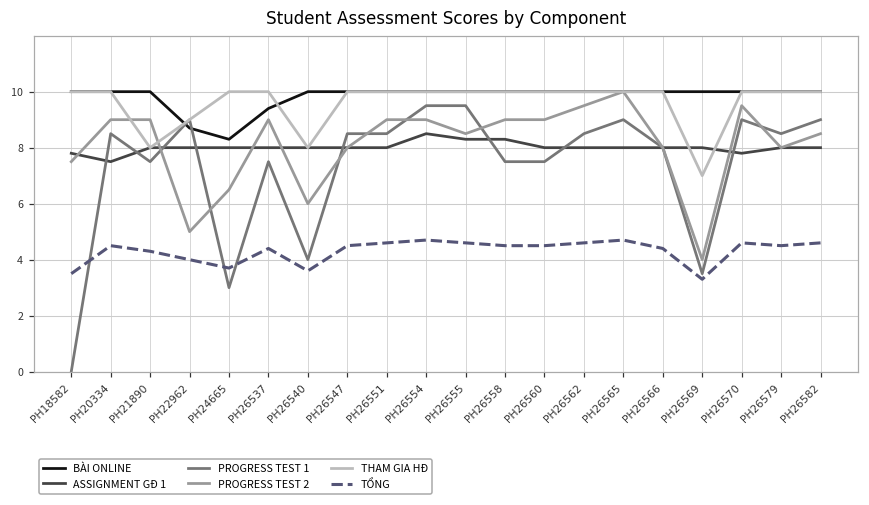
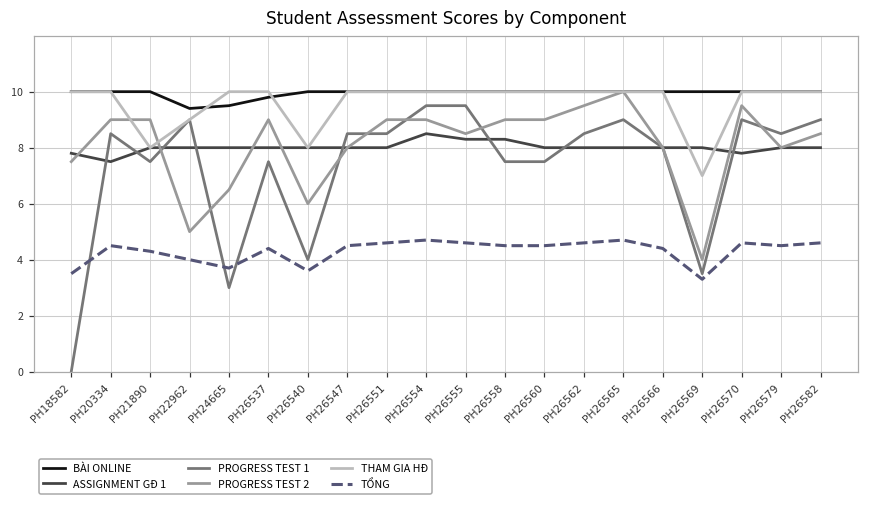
  {
    "BÀI ONLINE": {
      "PH21890": 10.0,
-     "PH22962": 8.7,
-     "PH24665": 8.3,
-     "PH26537": 9.4,
+     "PH22962": 9.4,
+     "PH24665": 9.5,
+     "PH26537": 9.8,
      "PH26540": 10.0,
      "PH26569": 10.0
    }
  }
